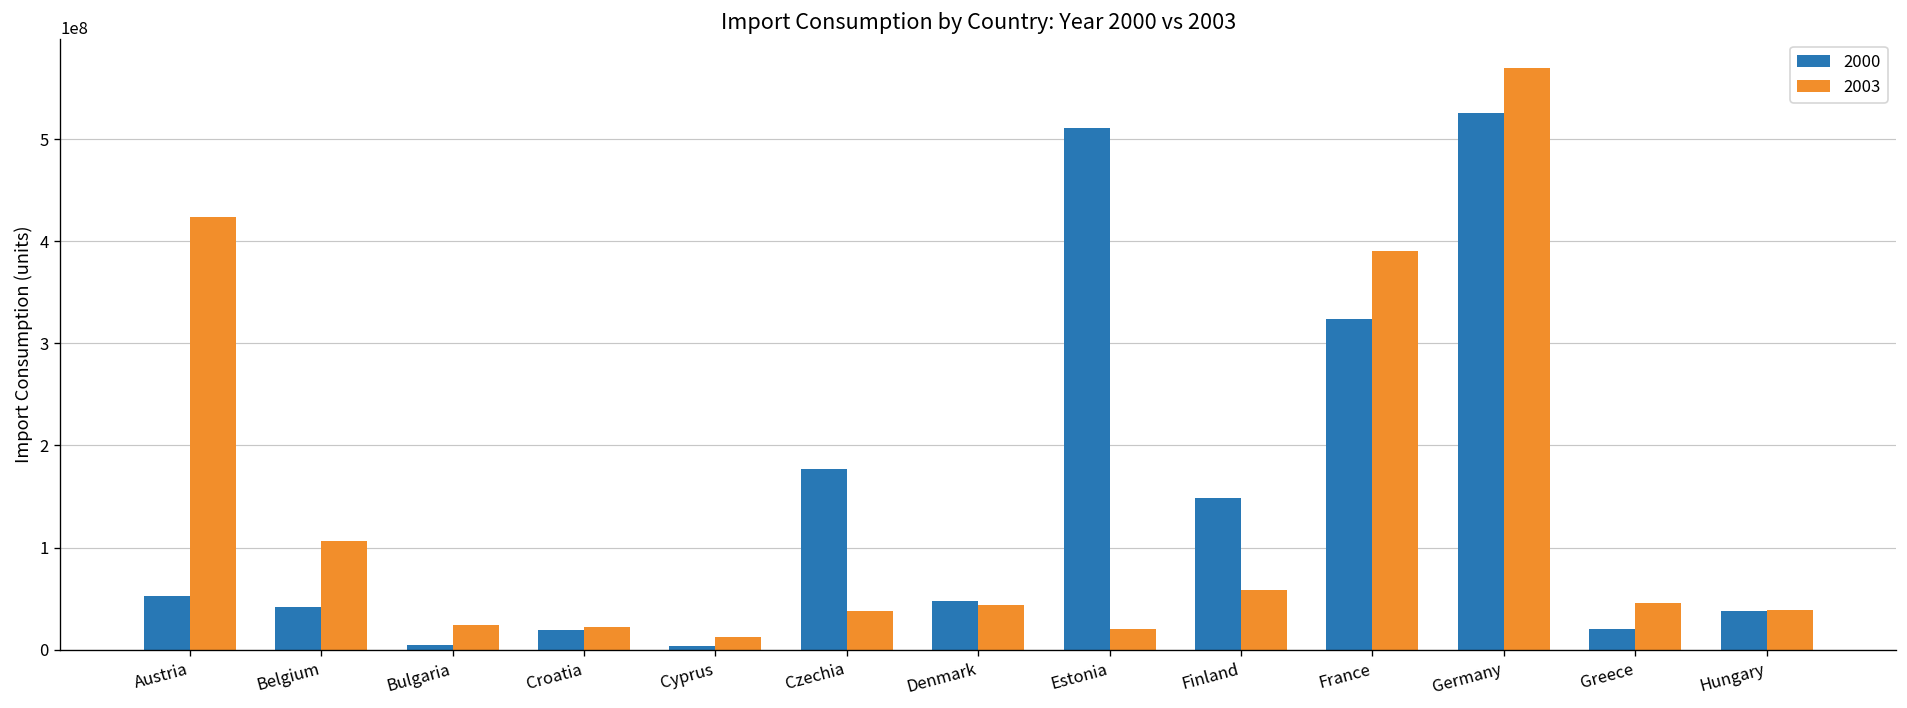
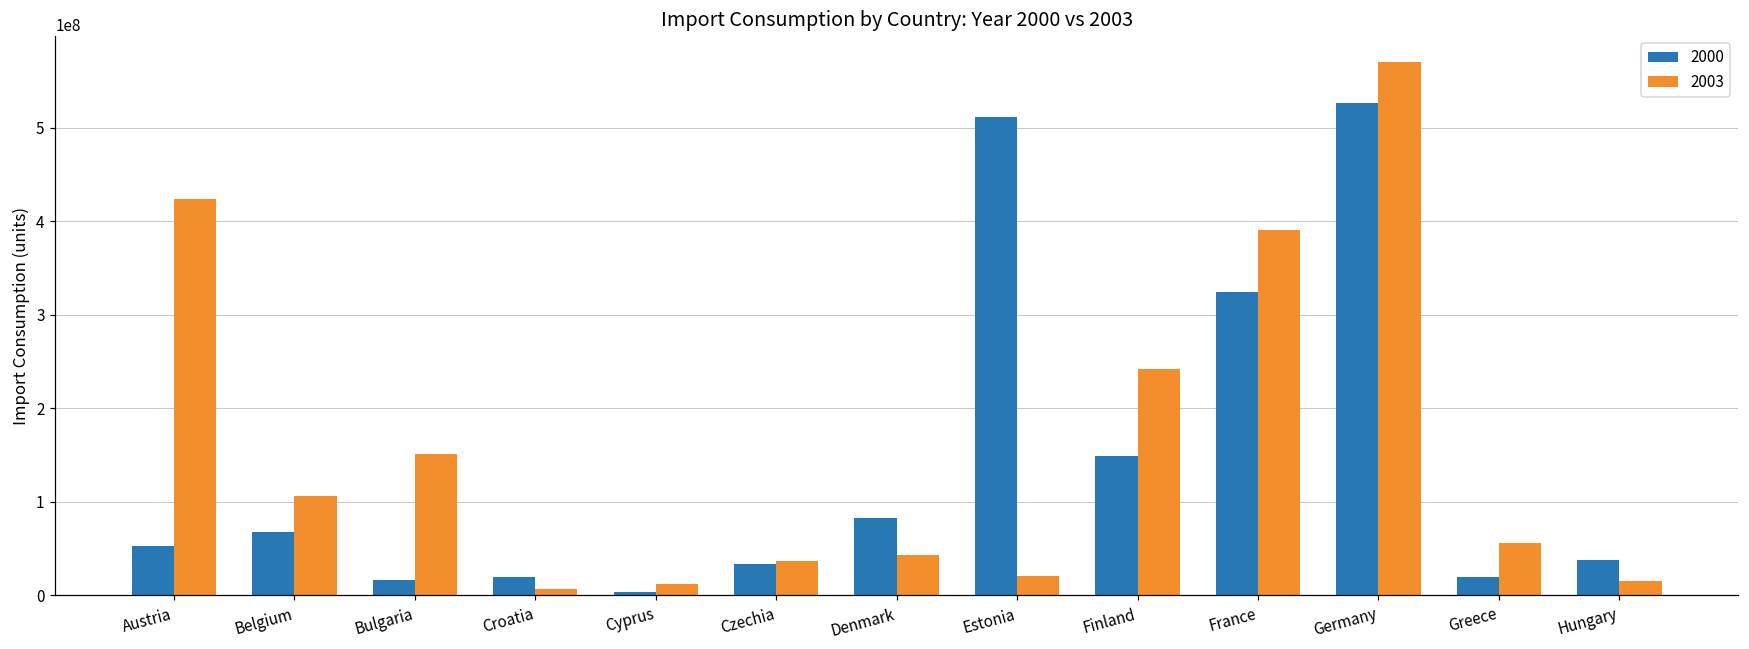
  {
    "2000": {
      "Austria": 50000000,
-     "Belgium": 40000000,
-     "Bulgaria": 0,
+     "Belgium": 70000000,
+     "Bulgaria": 20000000,
      "Croatia": 20000000,
      "Cyprus": 0,
-     "Czechia": 180000000,
-     "Denmark": 50000000,
+     "Czechia": 30000000,
+     "Denmark": 80000000,
      "Estonia": 510000000,
      "Finland": 150000000,
      "France": 320000000,
      "Germany": 530000000,
      "Greece": 20000000,
      "Hungary": 40000000
    },
    "2003": {
      "Austria": 420000000,
      "Belgium": 110000000,
-     "Bulgaria": 20000000,
-     "Croatia": 20000000,
+     "Bulgaria": 150000000,
+     "Croatia": 10000000,
      "Cyprus": 10000000,
      "Czechia": 40000000,
      "Denmark": 40000000,
      "Estonia": 20000000,
-     "Finland": 60000000,
+     "Finland": 240000000,
      "France": 390000000,
      "Germany": 570000000,
-     "Greece": 50000000,
-     "Hungary": 40000000
+     "Greece": 60000000,
+     "Hungary": 20000000
    }
  }
